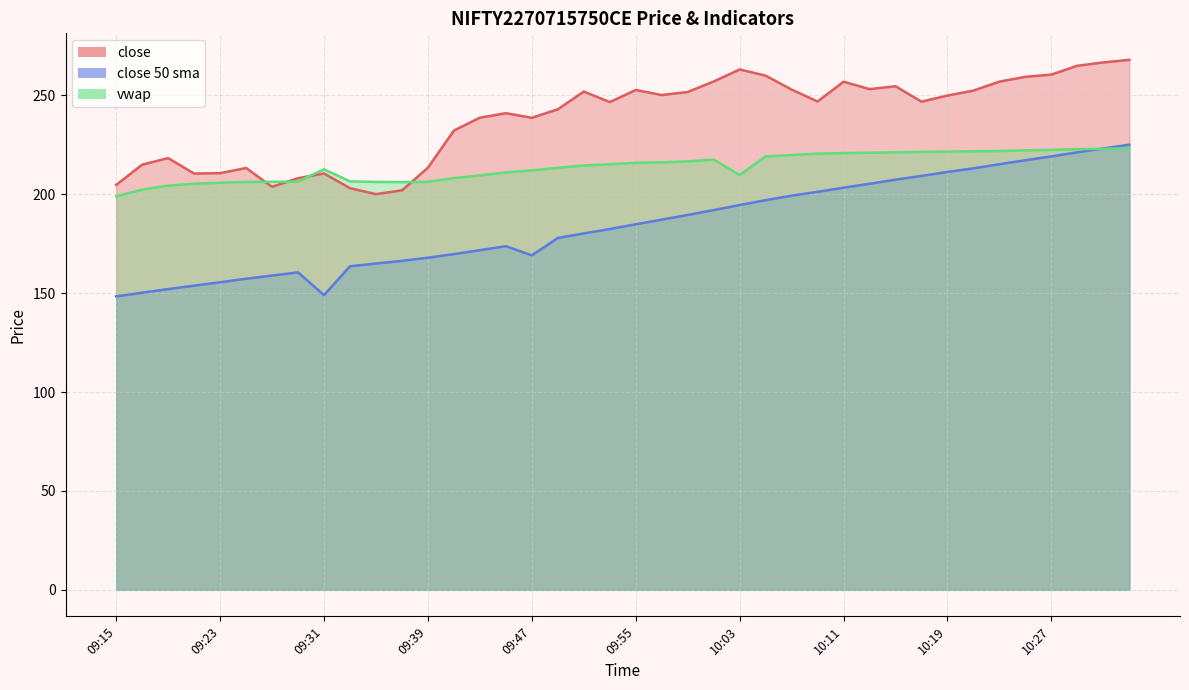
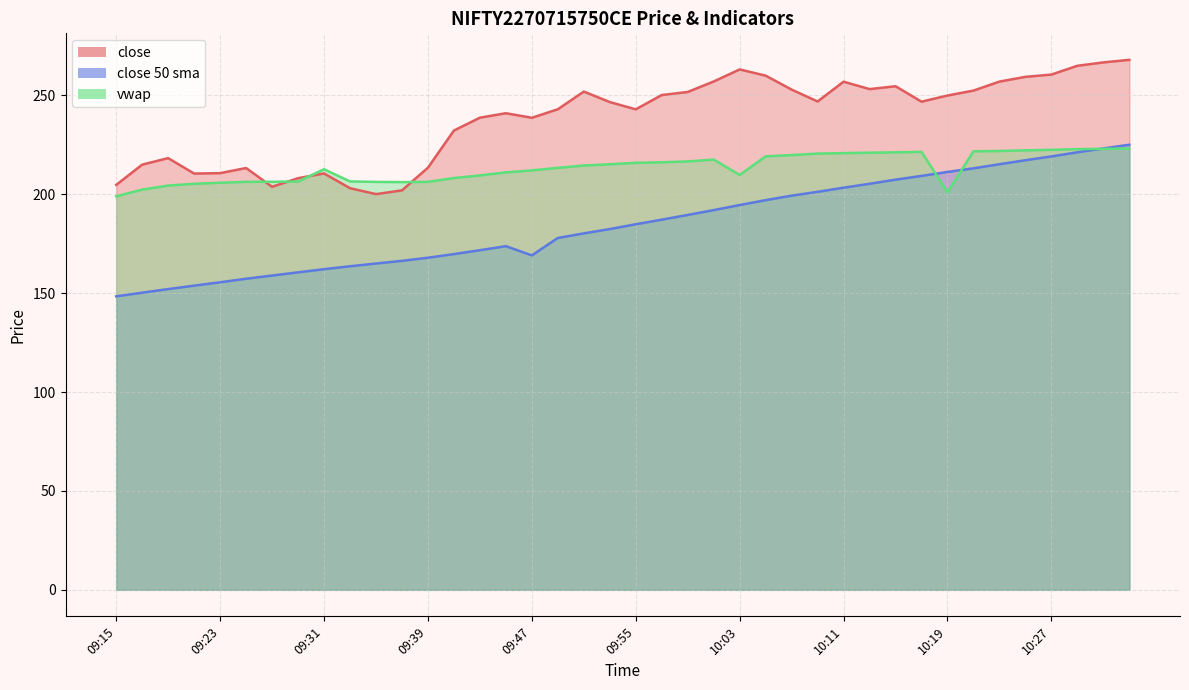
  {
    "close": {
      "09:15": 205,
      "09:23": 211,
      "09:31": 211,
      "09:39": 213,
      "09:47": 239,
-     "09:55": 253,
+     "09:55": 243,
      "10:03": 263,
      "10:11": 257,
      "10:19": 250,
      "10:27": 261
    },
    "close 50 sma": {
      "09:15": 148,
      "09:23": 156,
-     "09:31": 149,
+     "09:31": 162,
      "09:39": 168,
      "09:47": 169,
      "09:55": 185,
      "10:03": 195,
      "10:11": 203,
      "10:19": 211,
      "10:27": 219
    },
    "vwap": {
      "09:15": 199,
      "09:23": 206,
      "09:31": 213,
      "09:39": 206,
      "09:47": 212,
      "09:55": 216,
      "10:03": 210,
      "10:11": 221,
-     "10:19": 222,
+     "10:19": 201,
      "10:27": 222
    }
  }
